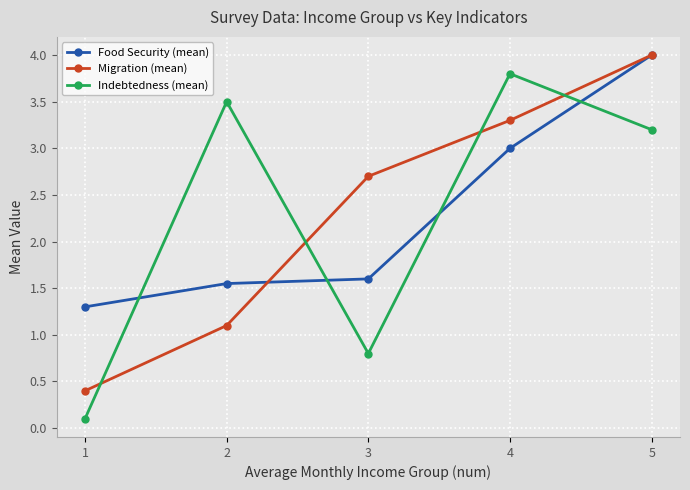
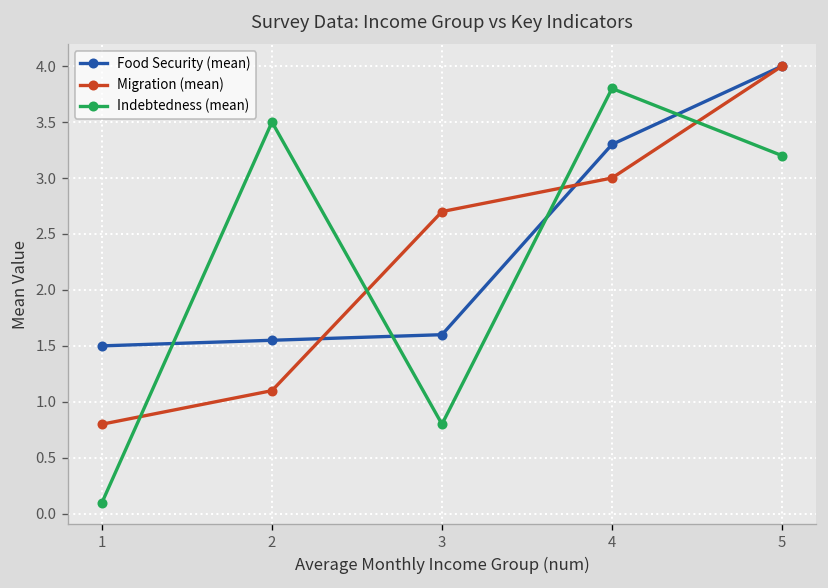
  {
    "Food Security (mean)": {
-     "1": 1.3,
+     "1": 1.5,
      "2": 1.6,
      "3": 1.6,
-     "4": 3.0
+     "4": 3.3
    },
    "Migration (mean)": {
-     "1": 0.4,
+     "1": 0.8,
      "2": 1.1,
      "3": 2.7,
-     "4": 3.3
+     "4": 3.0
    },
    "Indebtedness (mean)": {
      "1": 0.1,
      "2": 3.5,
      "3": 0.8,
      "4": 3.8,
      "5": 3.2
    }
  }
